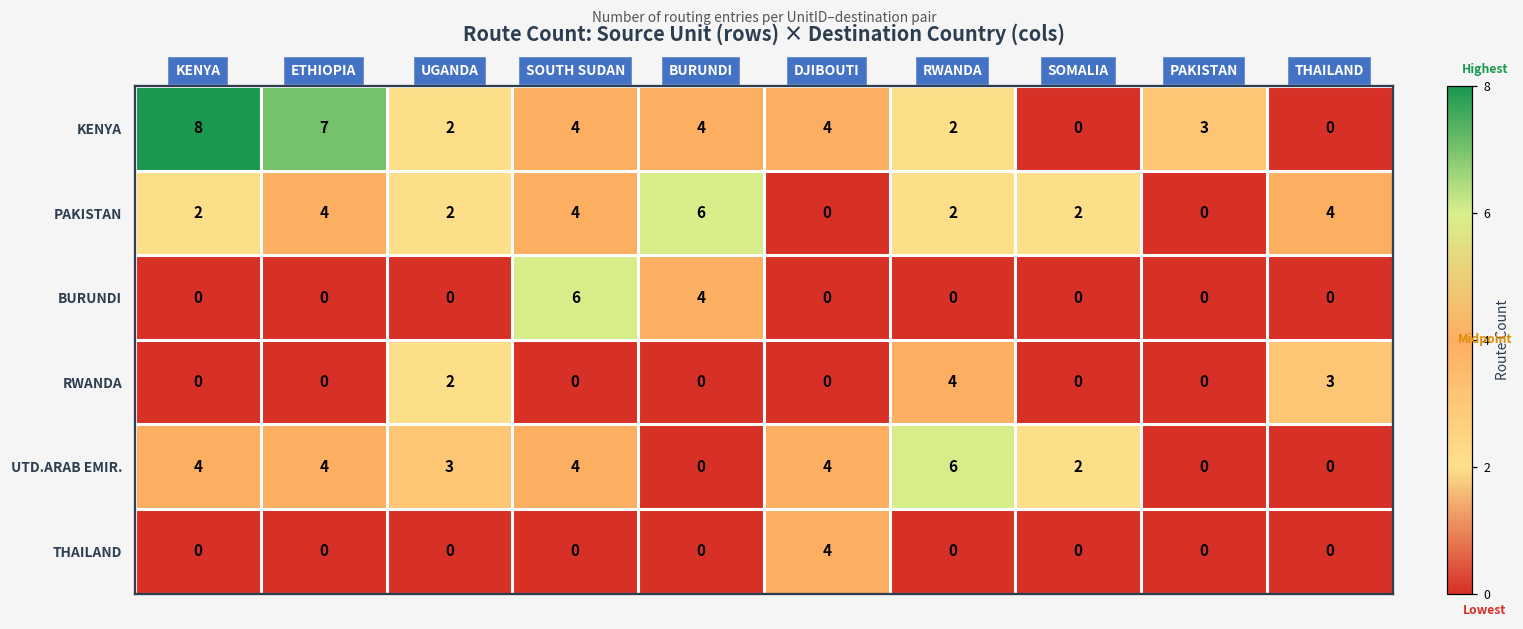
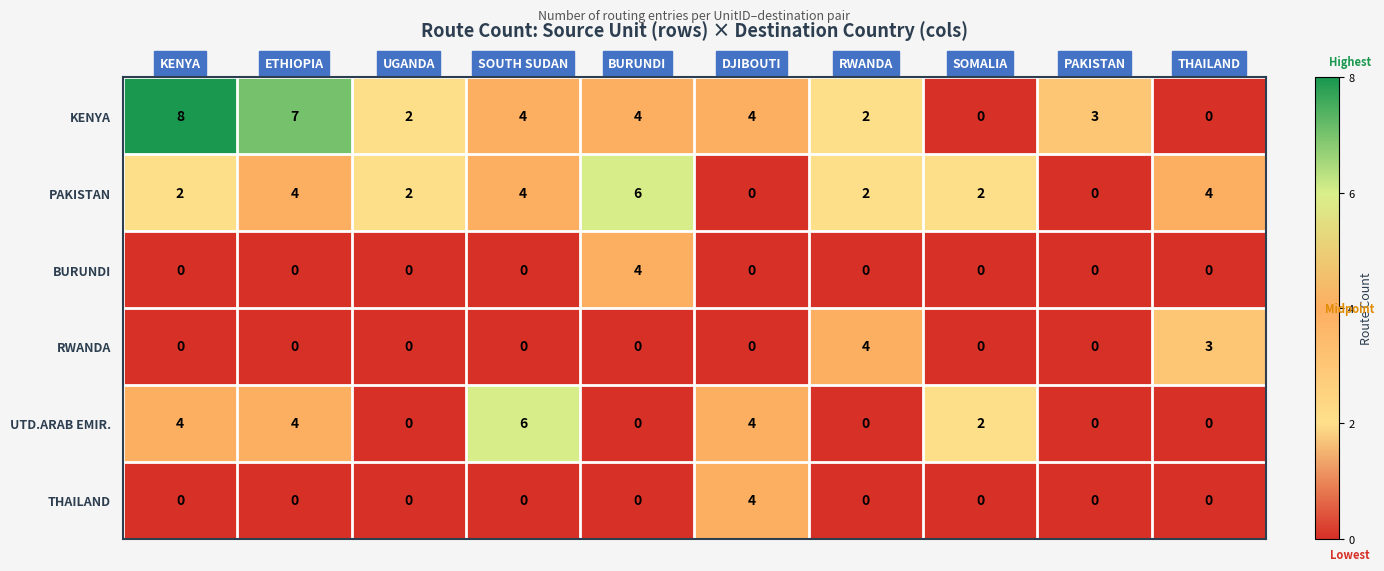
  {
    "KENYA": {
      "KENYA": 8,
      "ETHIOPIA": 7,
      "UGANDA": 2,
      "SOUTH SUDAN": 4,
      "BURUNDI": 4,
      "DJIBOUTI": 4,
      "RWANDA": 2,
      "SOMALIA": 0,
      "PAKISTAN": 3,
      "THAILAND": 0
    },
    "PAKISTAN": {
      "KENYA": 2,
      "ETHIOPIA": 4,
      "UGANDA": 2,
      "SOUTH SUDAN": 4,
      "BURUNDI": 6,
      "DJIBOUTI": 0,
      "RWANDA": 2,
      "SOMALIA": 2,
      "PAKISTAN": 0,
      "THAILAND": 4
    },
    "BURUNDI": {
      "KENYA": 0,
      "ETHIOPIA": 0,
      "UGANDA": 0,
-     "SOUTH SUDAN": 6,
+     "SOUTH SUDAN": 0,
      "BURUNDI": 4,
      "DJIBOUTI": 0,
      "RWANDA": 0,
      "SOMALIA": 0,
      "PAKISTAN": 0,
      "THAILAND": 0
    },
    "RWANDA": {
      "KENYA": 0,
      "ETHIOPIA": 0,
-     "UGANDA": 2,
+     "UGANDA": 0,
      "SOUTH SUDAN": 0,
      "BURUNDI": 0,
      "DJIBOUTI": 0,
      "RWANDA": 4,
      "SOMALIA": 0,
      "PAKISTAN": 0,
      "THAILAND": 3
    },
    "UTD.ARAB EMIR.": {
      "KENYA": 4,
      "ETHIOPIA": 4,
-     "UGANDA": 3,
-     "SOUTH SUDAN": 4,
+     "UGANDA": 0,
+     "SOUTH SUDAN": 6,
      "BURUNDI": 0,
      "DJIBOUTI": 4,
-     "RWANDA": 6,
+     "RWANDA": 0,
      "SOMALIA": 2,
      "PAKISTAN": 0,
      "THAILAND": 0
    },
    "THAILAND": {
      "KENYA": 0,
      "ETHIOPIA": 0,
      "UGANDA": 0,
      "SOUTH SUDAN": 0,
      "BURUNDI": 0,
      "DJIBOUTI": 4,
      "RWANDA": 0,
      "SOMALIA": 0,
      "PAKISTAN": 0,
      "THAILAND": 0
    }
  }
